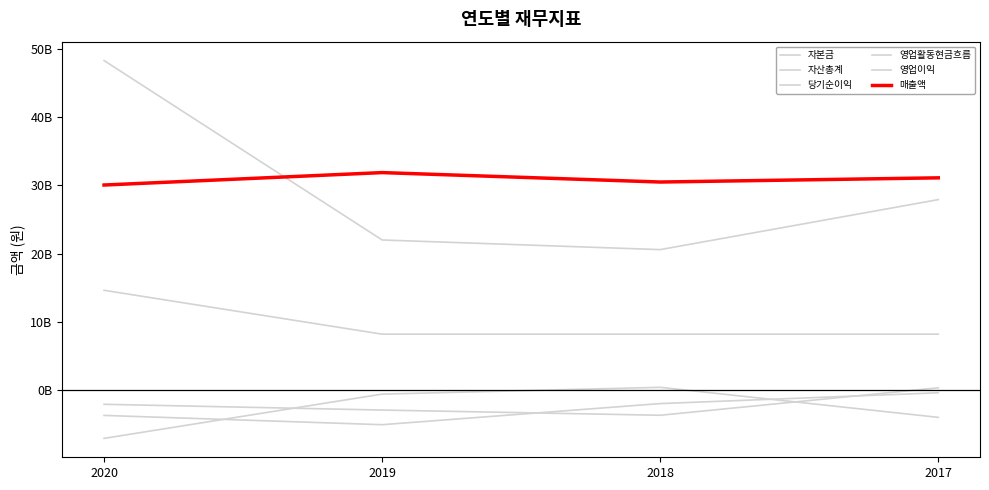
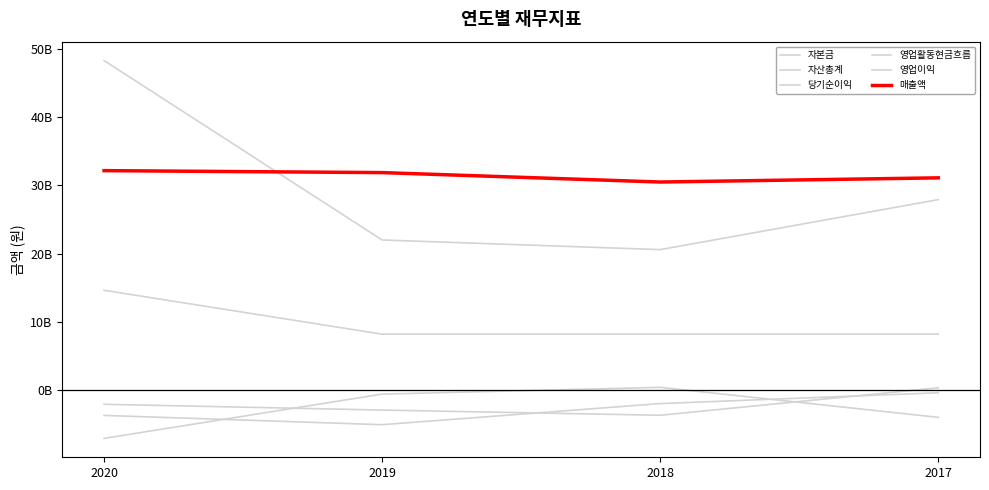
  {
    "매출액": {
-     "2020": 30000000000,
+     "2020": 32000000000,
      "2019": 32000000000,
      "2018": 30000000000,
      "2017": 31000000000
    }
  }
